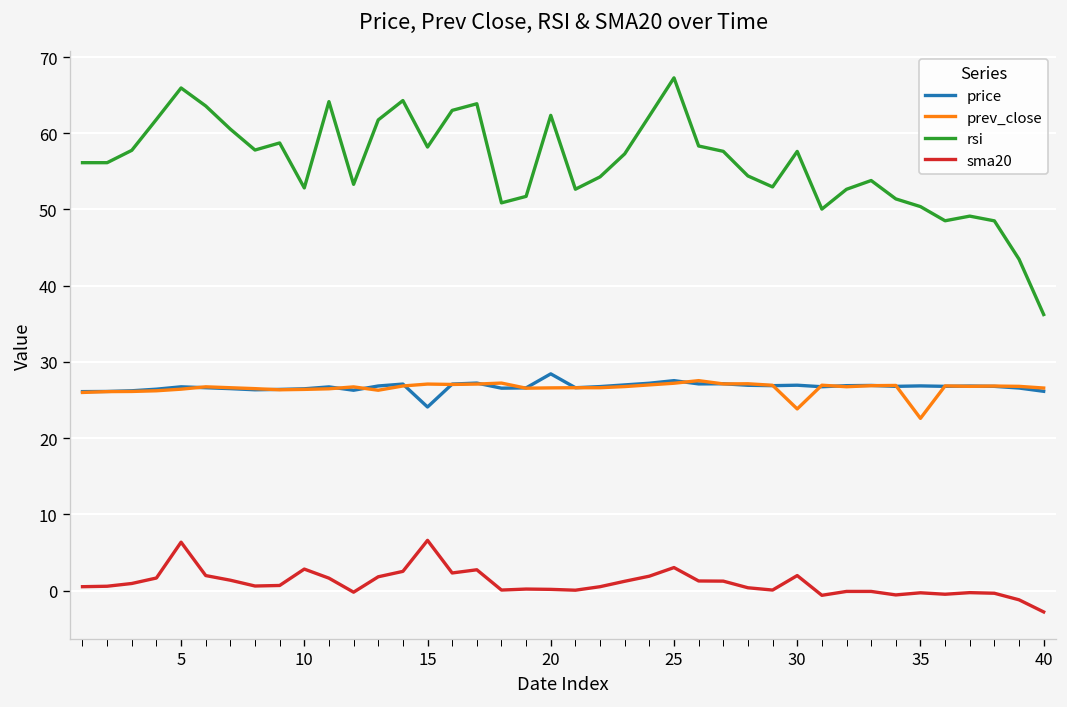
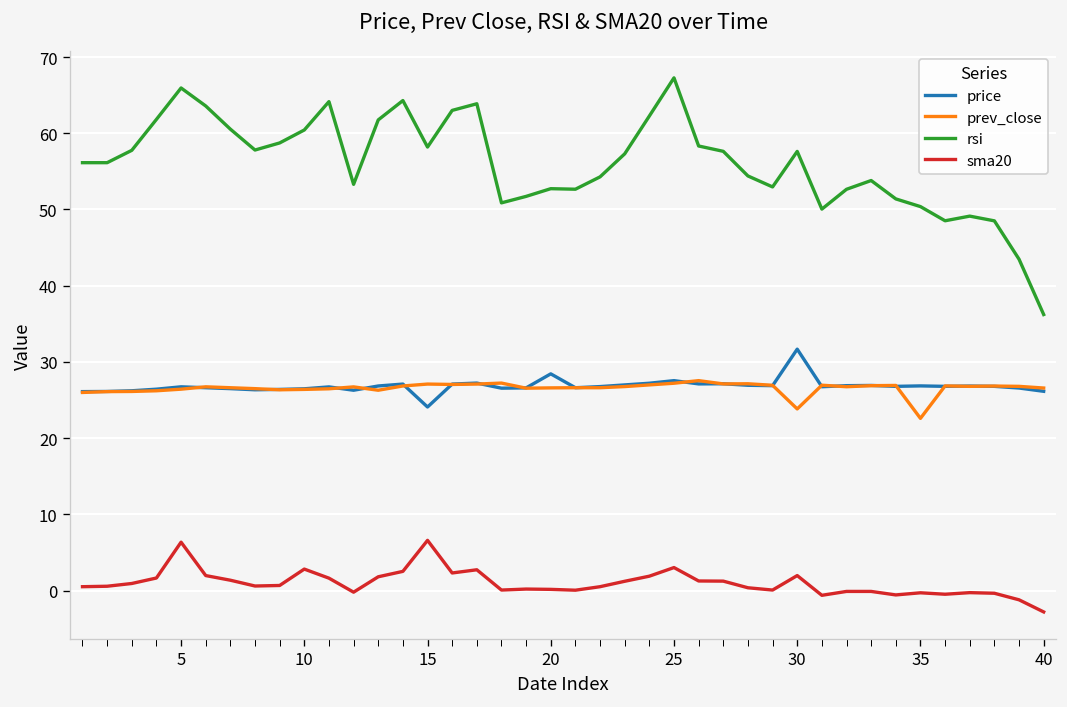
  {
    "price": {
      "15": 24,
      "20": 28,
-     "30": 27,
+     "30": 32,
      "35": 27,
      "40": 26
    },
    "prev_close": {
      "15": 27,
      "20": 27,
      "30": 24,
      "35": 23,
      "40": 27
    },
    "rsi": {
      "5": 66,
-     "10": 53,
+     "10": 60,
      "15": 58,
-     "20": 62,
+     "20": 53,
      "25": 67,
      "30": 58,
      "35": 50,
      "40": 36
    },
    "sma20": {
      "5": 6,
      "10": 3,
      "15": 7,
      "20": 0,
      "25": 3,
      "30": 2,
      "35": 0,
      "40": -3
    }
  }
